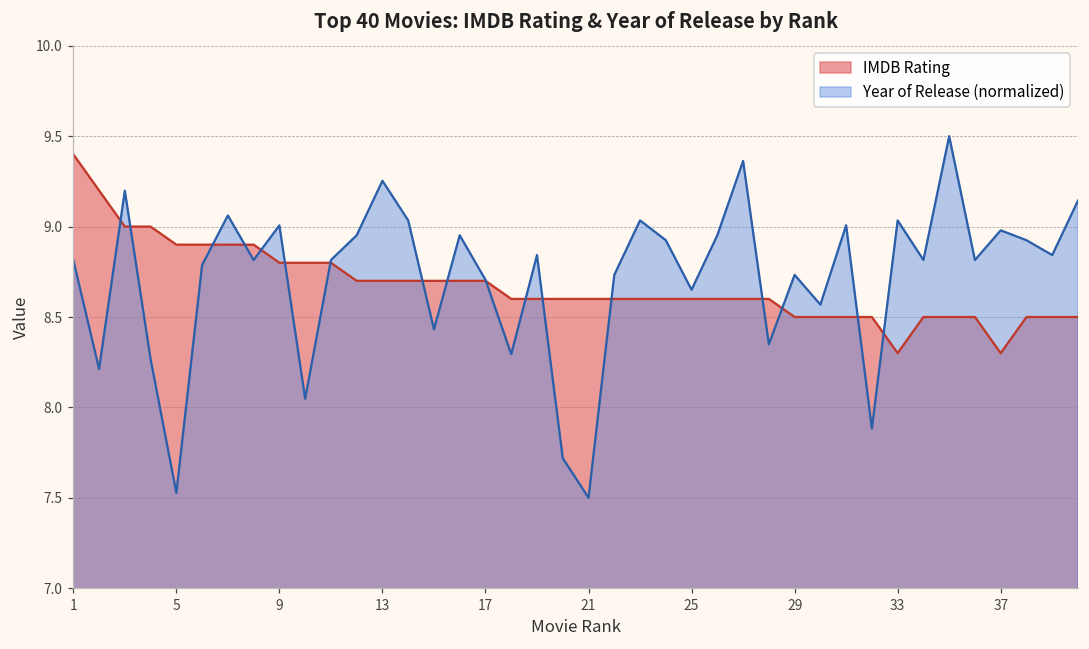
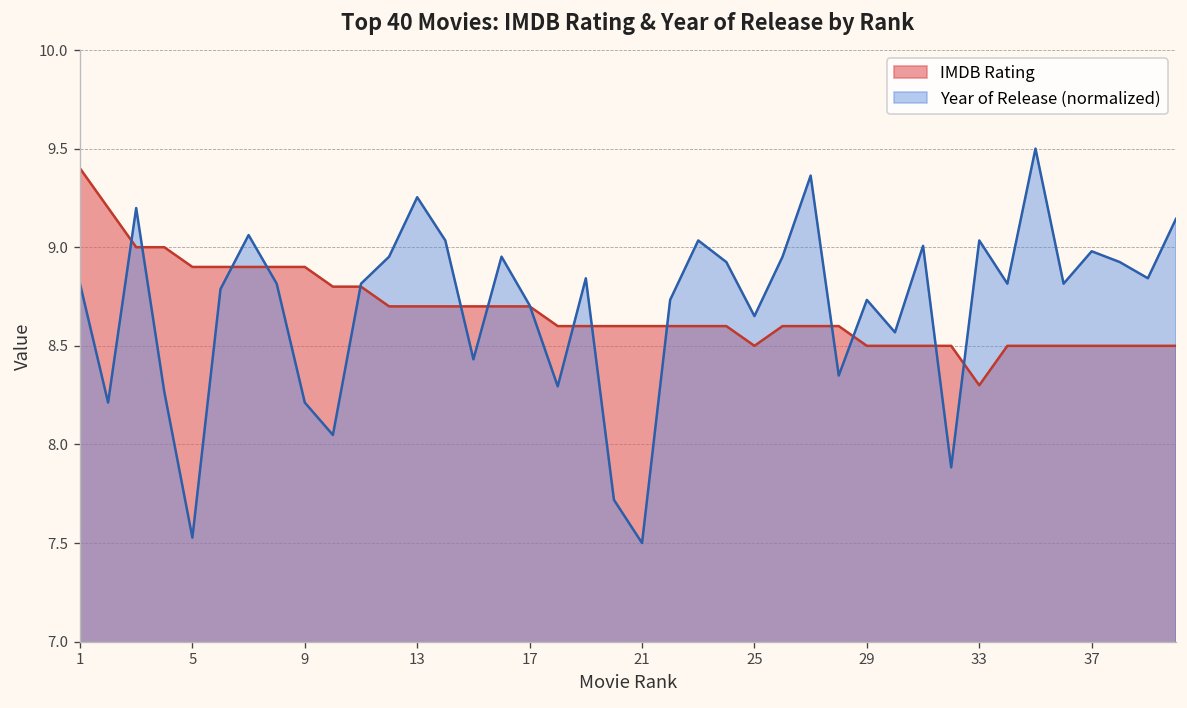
  {
    "IMDB Rating": {
      "1": 9.4,
      "5": 8.9,
-     "9": 8.8,
+     "9": 8.9,
      "13": 8.7,
      "21": 8.6,
-     "25": 8.6,
+     "25": 8.5,
      "29": 8.5,
      "33": 8.3,
-     "37": 8.3
+     "37": 8.5
    },
    "Year of Release (normalized)": {
      "1": 8.82,
      "5": 7.53,
-     "9": 9.01,
+     "9": 8.21,
      "13": 9.25,
      "21": 7.50,
      "25": 8.65,
      "29": 8.73,
      "33": 9.03,
      "37": 8.98
    }
  }
